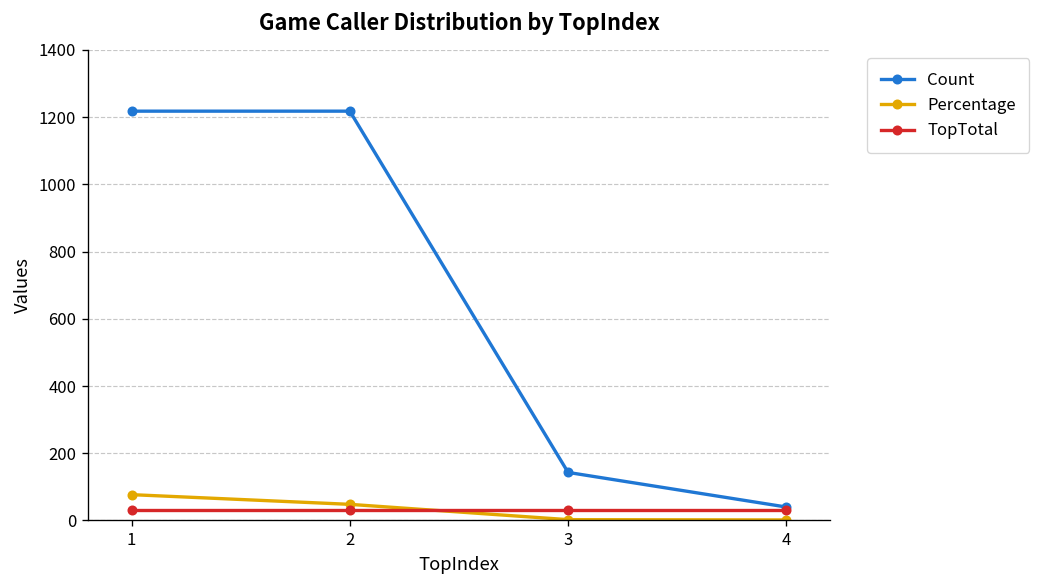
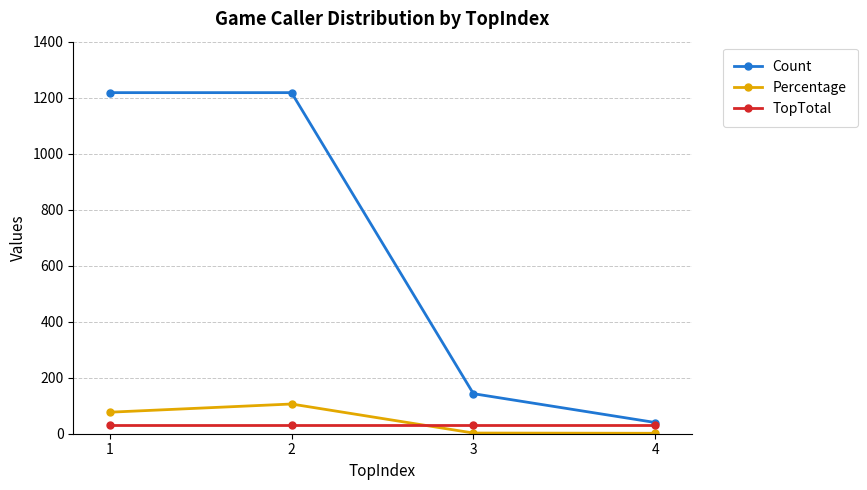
  {
    "Count": {
      "1": 1220,
      "2": 1220,
      "3": 140,
      "4": 40
    },
    "Percentage": {
      "1": 80,
-     "2": 50,
+     "2": 110,
      "3": 0,
      "4": 0
    },
    "TopTotal": {
      "1": 30,
      "2": 30,
      "3": 30,
      "4": 30
    }
  }
